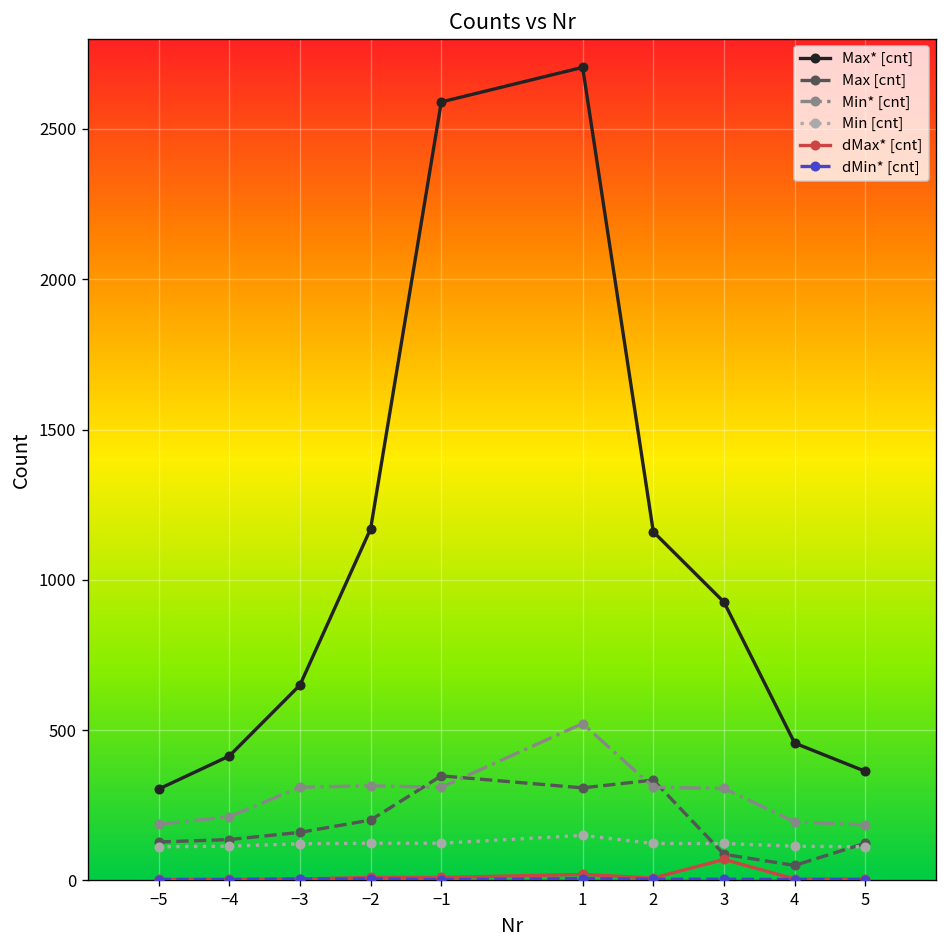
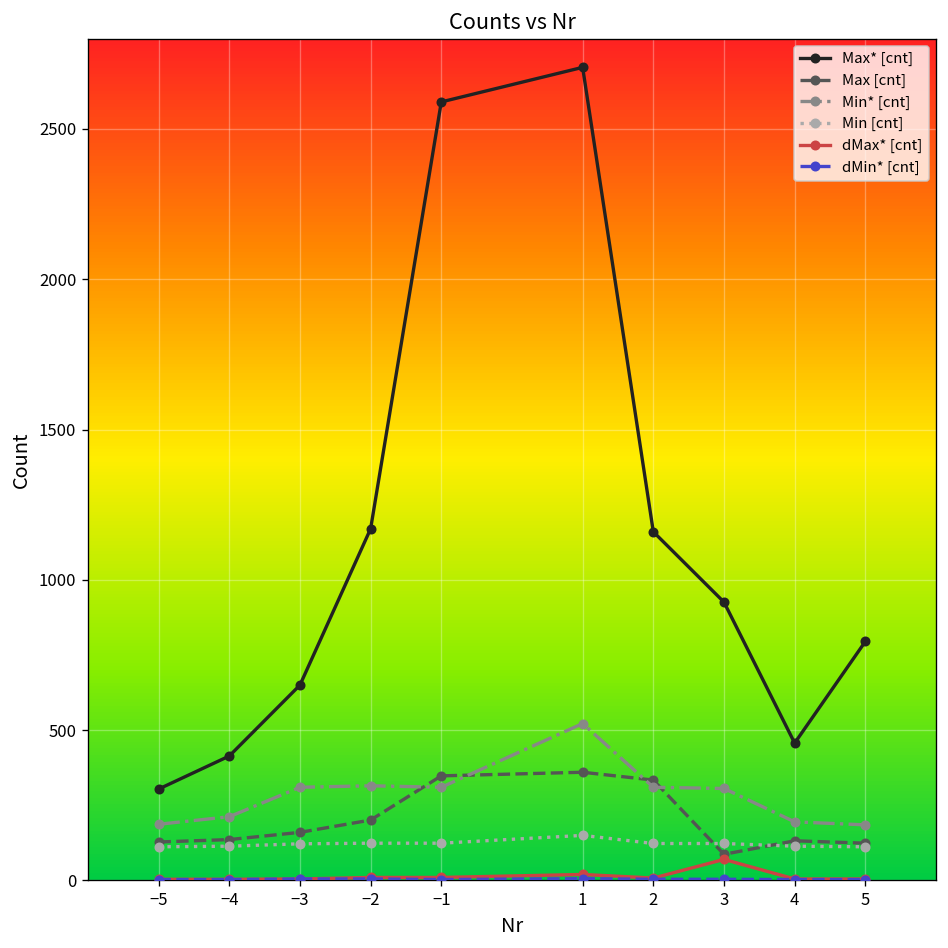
  {
    "Max* [cnt]": {
      "−5": 300,
      "−4": 410,
      "−3": 650,
      "−2": 1170,
      "−1": 2590,
      "1": 2710,
      "2": 1160,
      "3": 930,
      "4": 460,
-     "5": 360
+     "5": 800
    },
    "Max [cnt]": {
      "−5": 130,
      "−4": 140,
      "−3": 160,
      "−2": 200,
      "−1": 350,
-     "1": 310,
+     "1": 360,
      "2": 330,
      "3": 90,
-     "4": 50,
+     "4": 130,
      "5": 120
    },
    "dMax* [cnt]": {
      "1": 20,
      "3": 70
    },
    "dMin* [cnt]": {
      "1": 10,
      "3": 0
    }
  }
